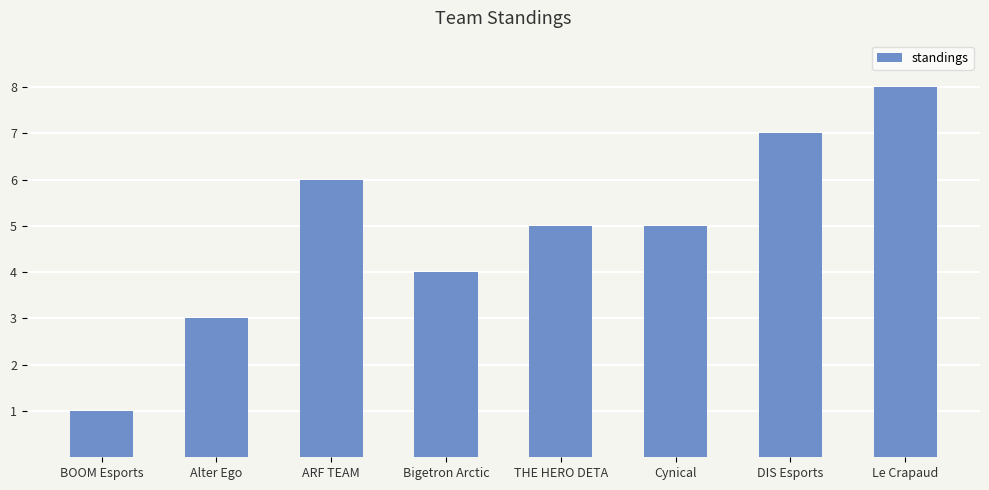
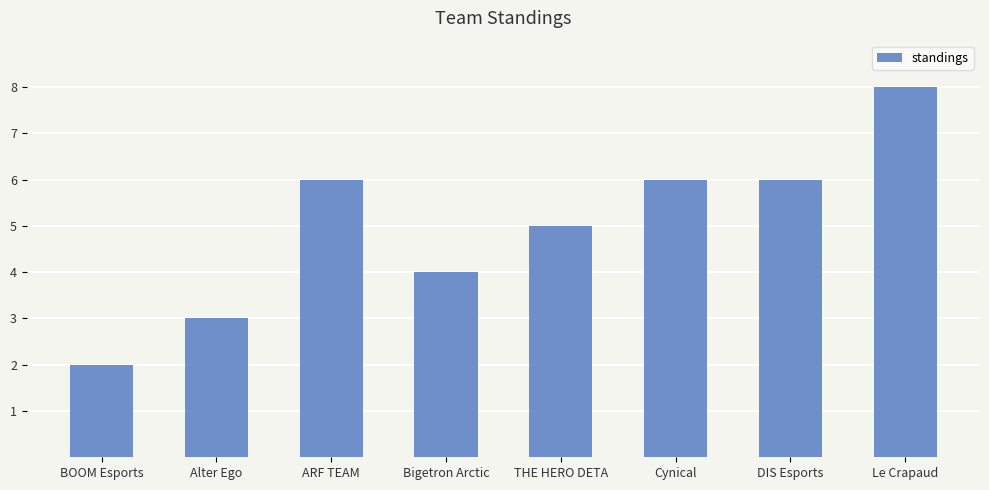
  {
-   "BOOM Esports": 1,
+   "BOOM Esports": 2,
    "Alter Ego": 3,
    "ARF TEAM": 6,
    "Bigetron Arctic": 4,
    "THE HERO DETA": 5,
-   "Cynical": 5,
-   "DIS Esports": 7,
+   "Cynical": 6,
+   "DIS Esports": 6,
    "Le Crapaud": 8
  }
